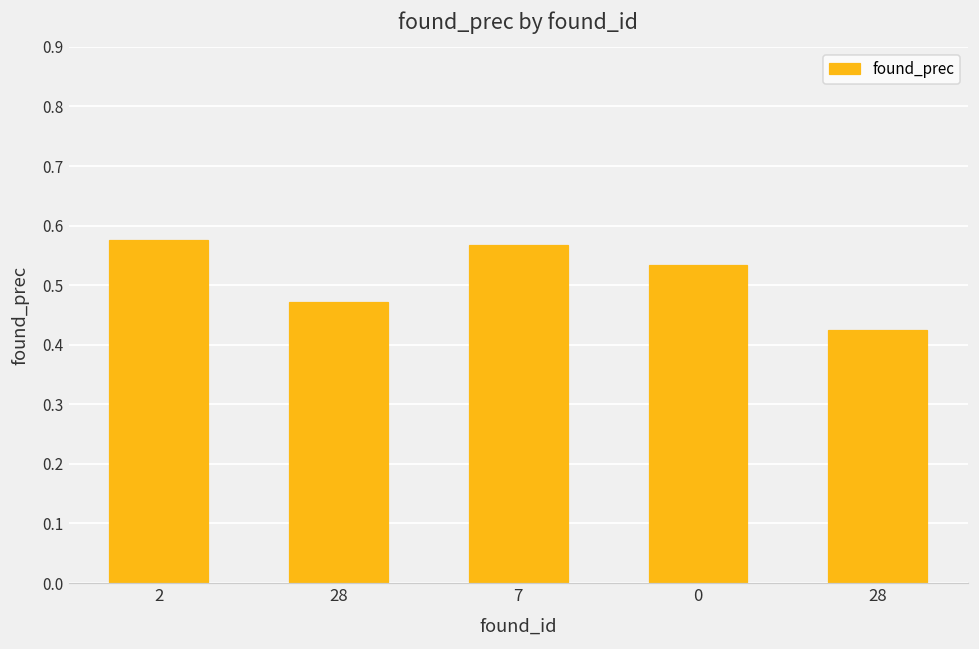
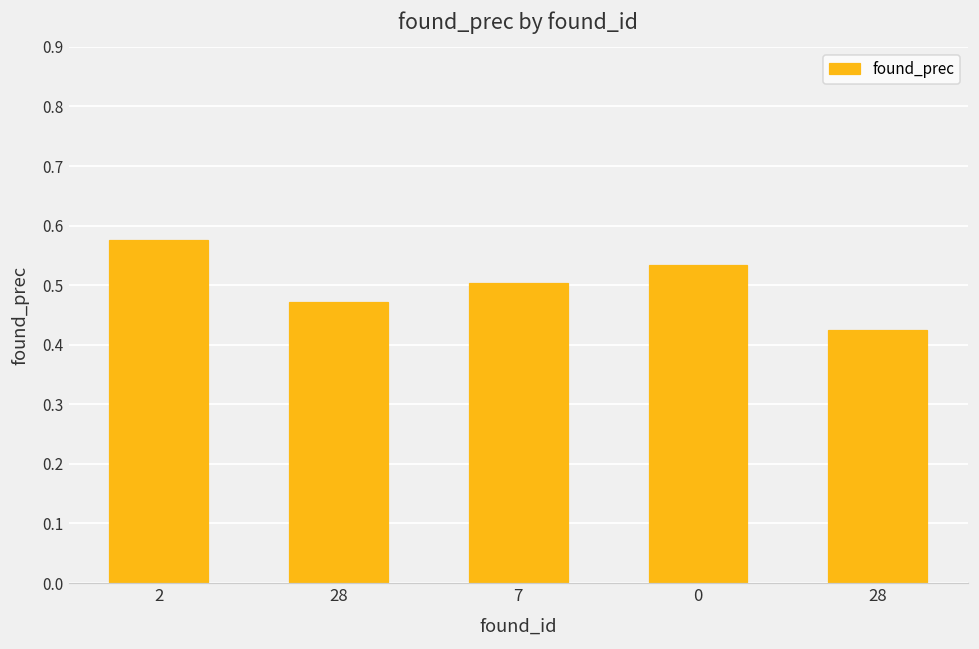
  {
    "2": 0.58,
-   "7": 0.57,
+   "7": 0.50,
    "0": 0.53
  }
